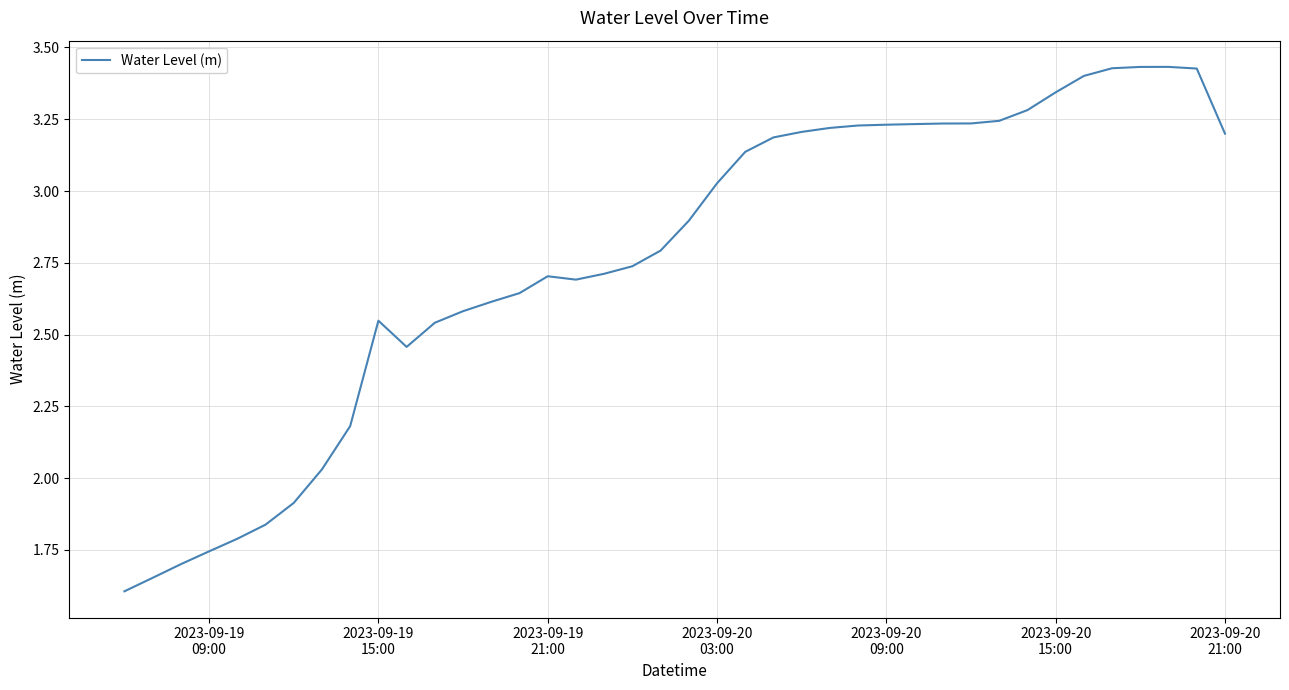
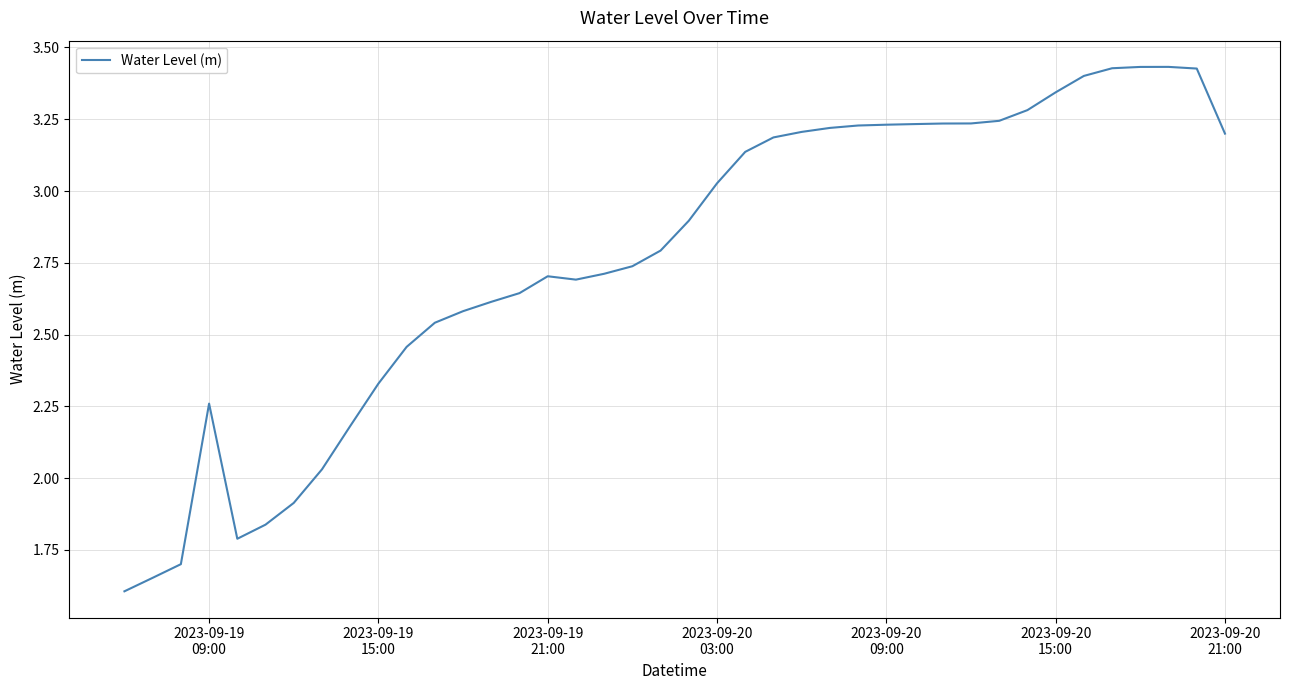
  {
-   "2023-09-19 09:00": 1.75,
-   "2023-09-19 15:00": 2.55,
+   "2023-09-19 09:00": 2.26,
+   "2023-09-19 15:00": 2.33,
    "2023-09-19 21:00": 2.70,
    "2023-09-20 03:00": 3.03,
    "2023-09-20 09:00": 3.23,
    "2023-09-20 15:00": 3.34,
    "2023-09-20 21:00": 3.20
  }
